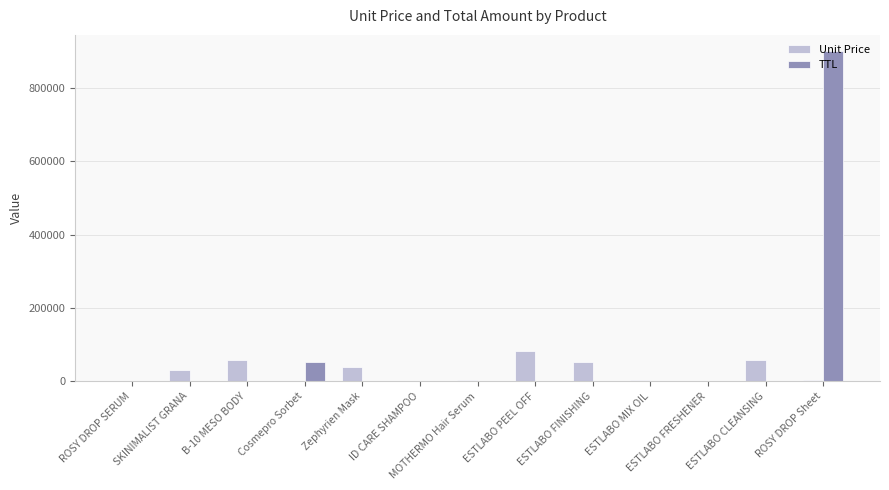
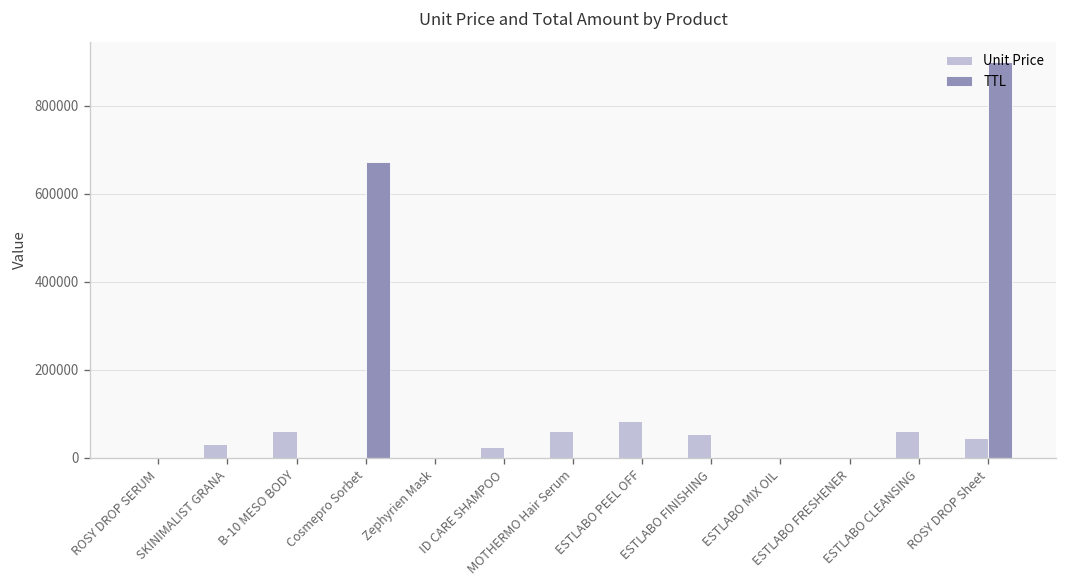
  {
    "Unit Price": {
      "SKINIMALIST GRANA": 30000,
      "B-10 MESO BODY": 60000,
-     "Zephyrien Mask": 40000,
-     "ID CARE SHAMPOO": 0,
-     "MOTHERMO Hair Serum": 0,
+     "Zephyrien Mask": 0,
+     "ID CARE SHAMPOO": 20000,
+     "MOTHERMO Hair Serum": 60000,
      "ESTLABO PEEL OFF": 80000,
      "ESTLABO FINISHING": 50000,
      "ESTLABO CLEANSING": 60000,
-     "ROSY DROP Sheet": 0
+     "ROSY DROP Sheet": 50000
    },
    "TTL": {
      "ROSY DROP SERUM": 0,
      "SKINIMALIST GRANA": 0,
      "B-10 MESO BODY": 0,
-     "Cosmepro Sorbet": 50000,
+     "Cosmepro Sorbet": 670000,
      "Zephyrien Mask": 0,
      "ID CARE SHAMPOO": 0,
      "MOTHERMO Hair Serum": 0,
      "ESTLABO PEEL OFF": 0,
      "ESTLABO FINISHING": 0,
      "ESTLABO MIX OIL": 0,
      "ESTLABO FRESHENER": 0,
      "ESTLABO CLEANSING": 0,
      "ROSY DROP Sheet": 900000
    }
  }
